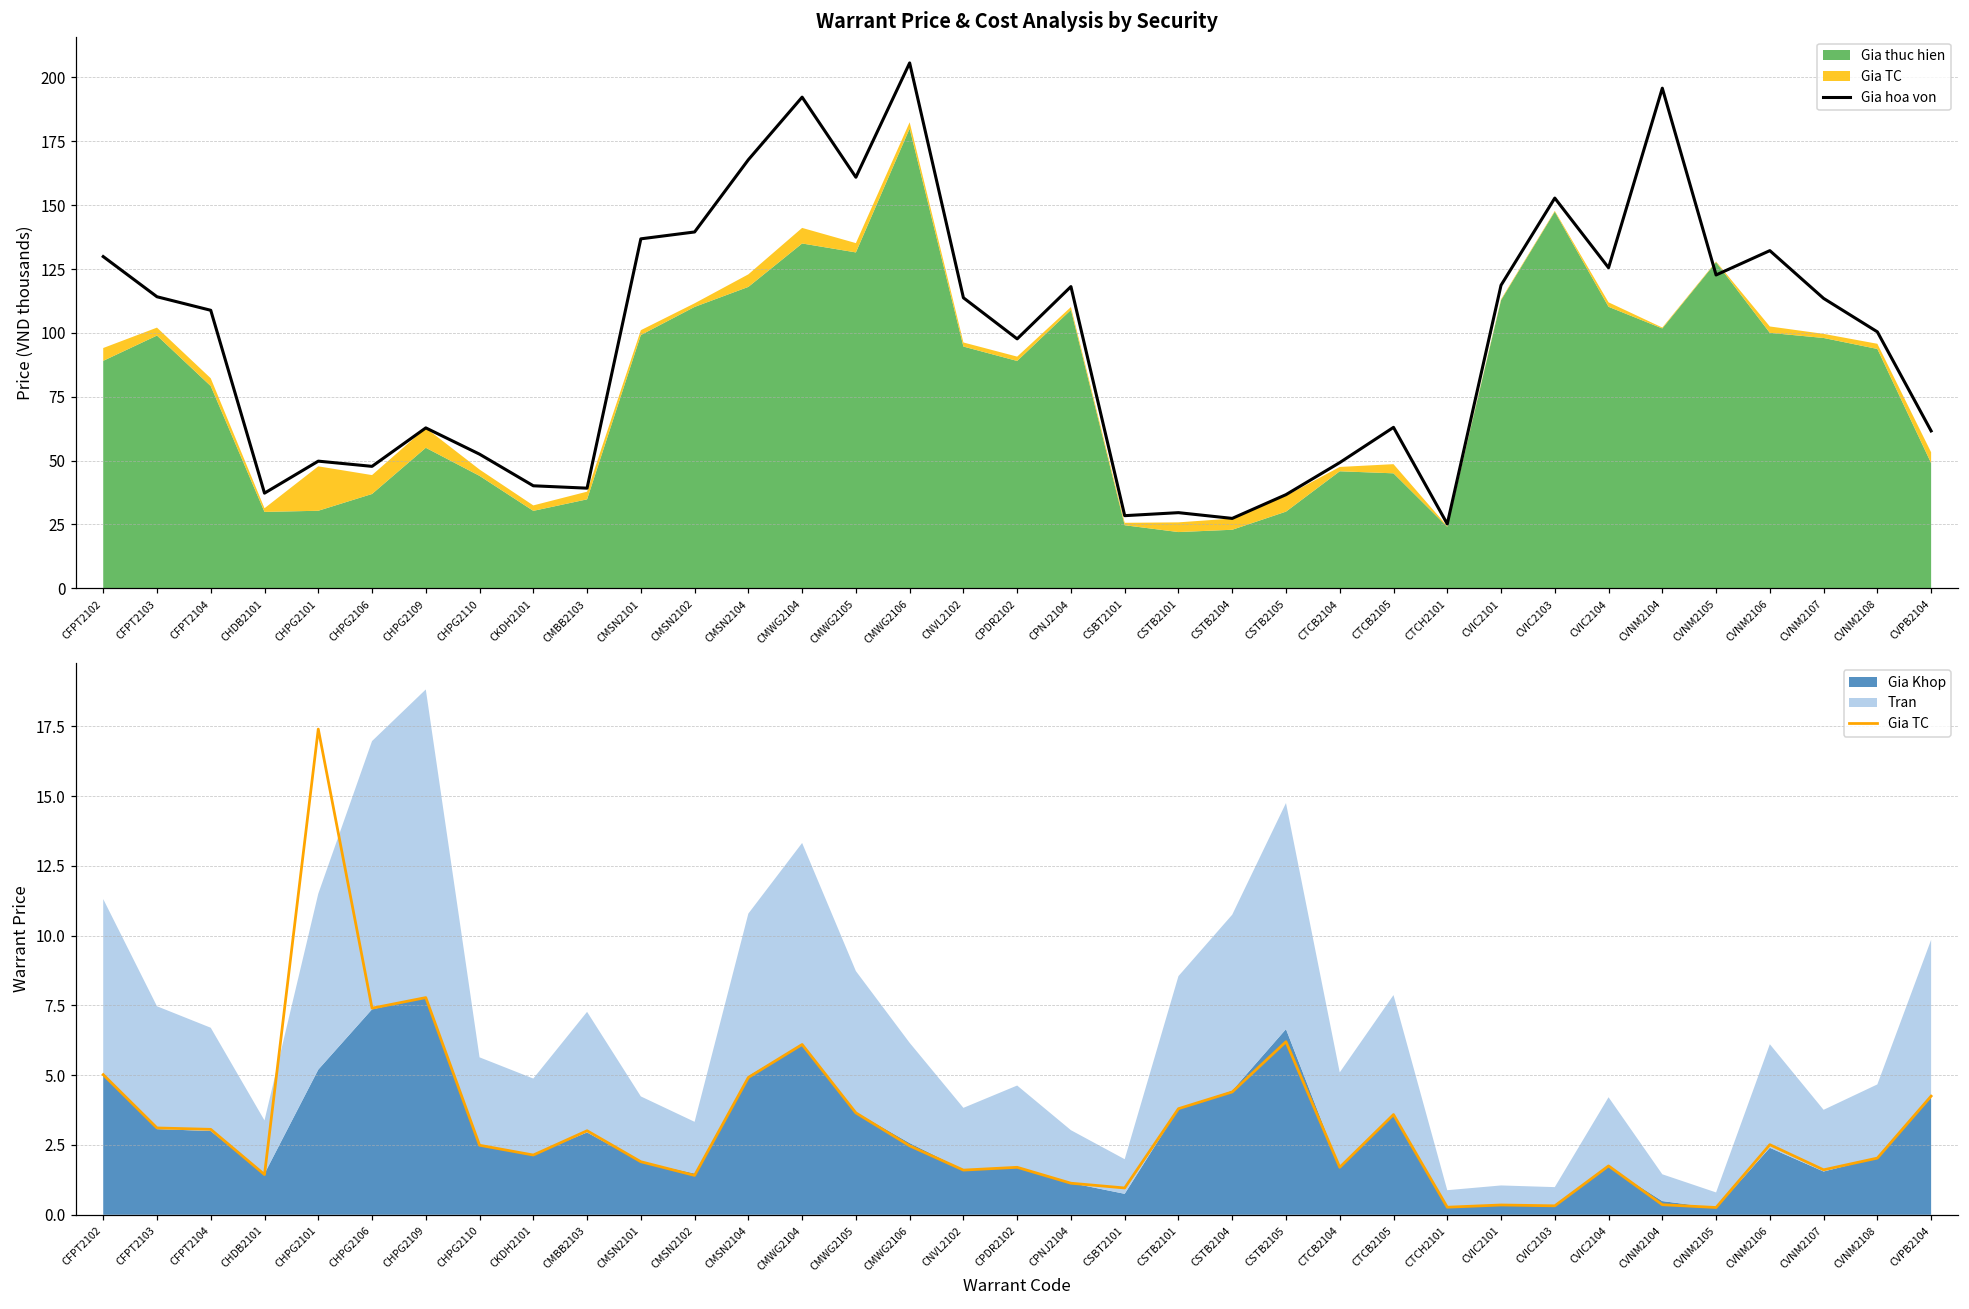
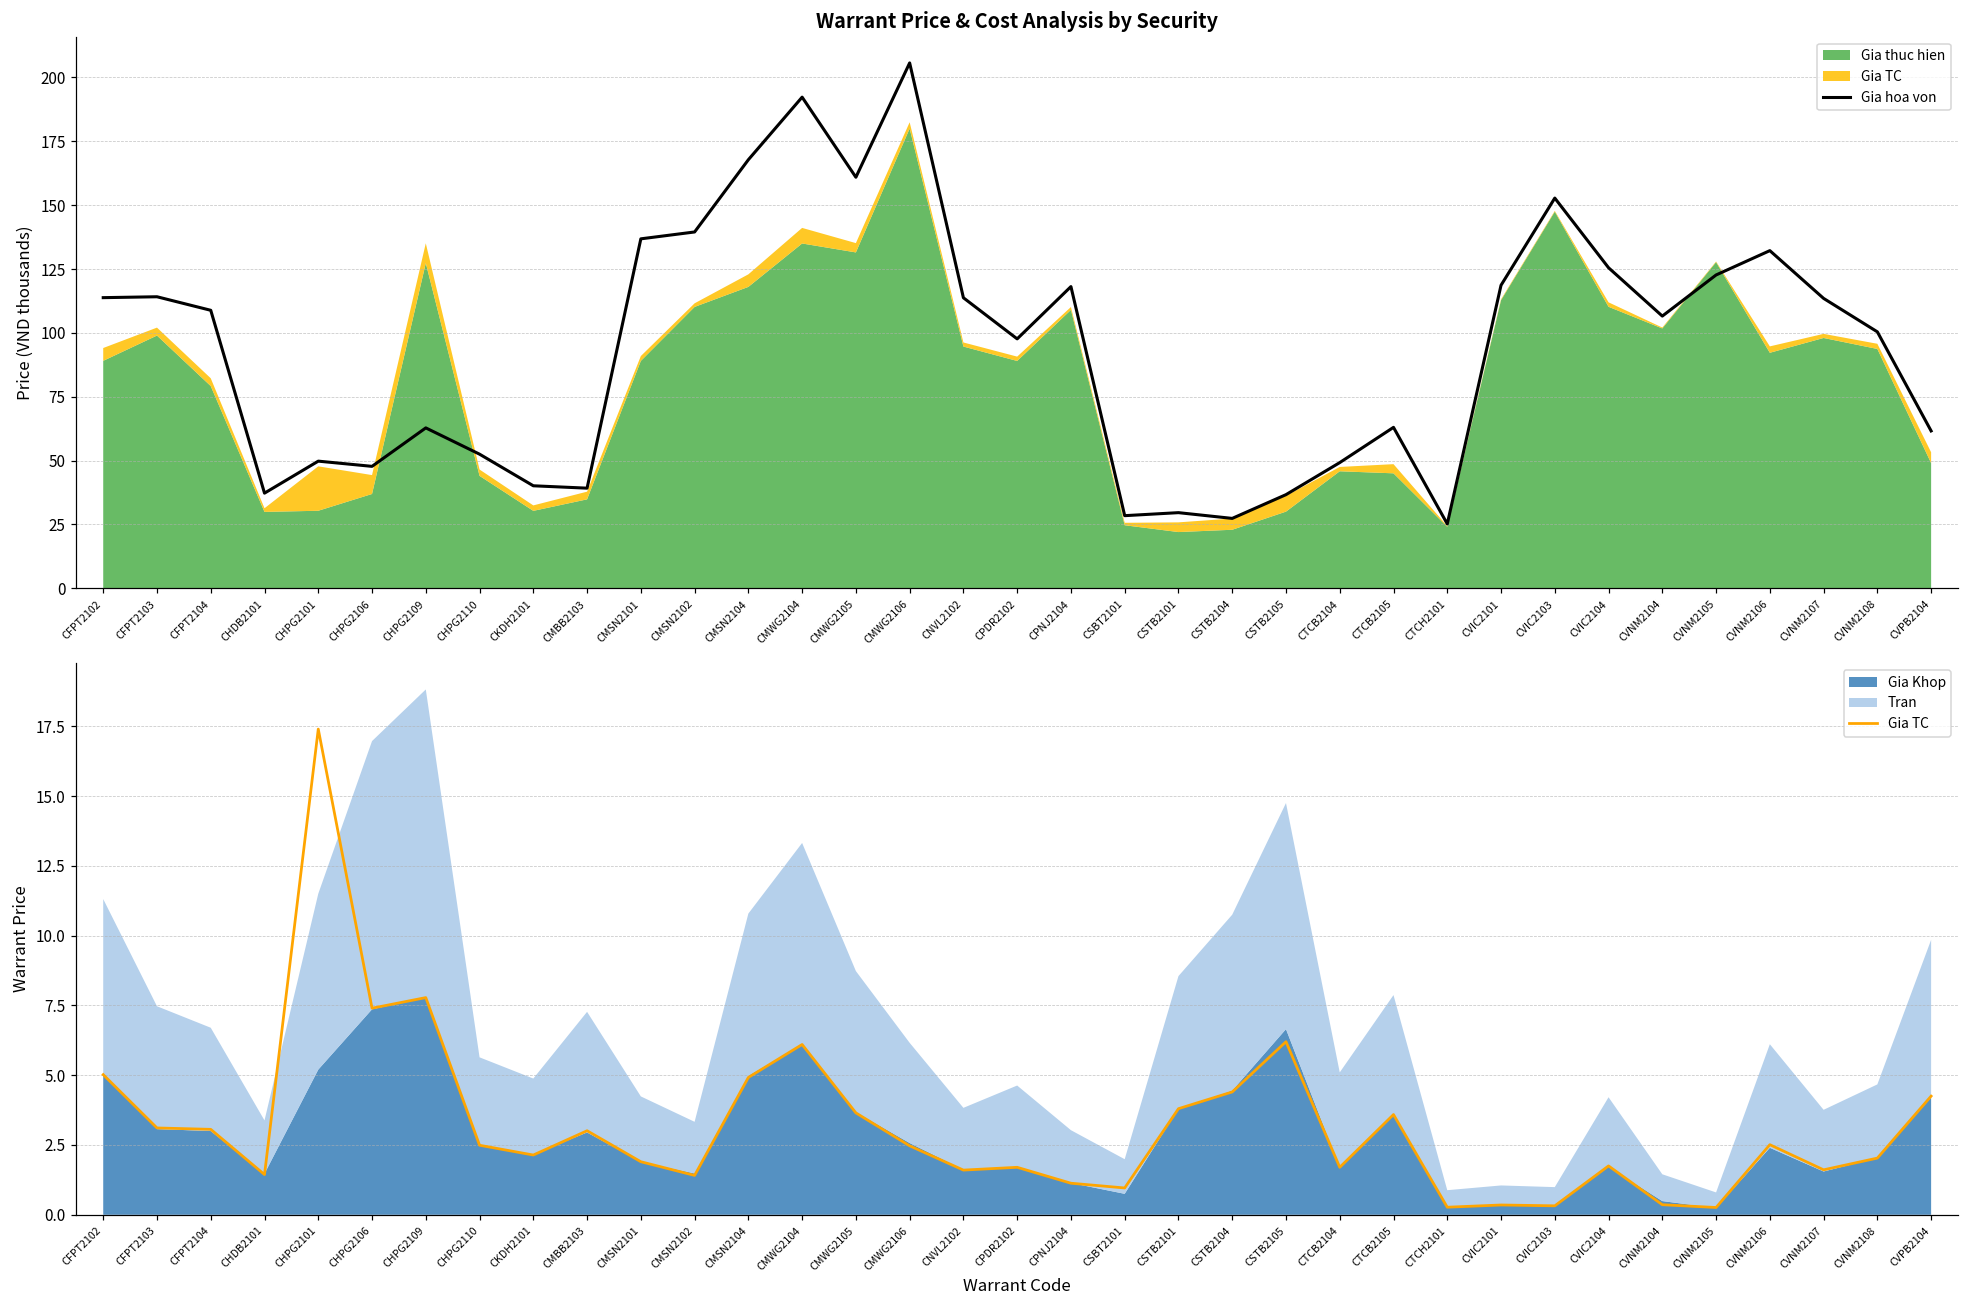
  {
    "Warrant Price & Cost Analysis by Security": {
      "Gia hoa von": {
-       "CFPT2102": 130,
+       "CFPT2102": 114,
        "CFPT2103": 114,
        "CFPT2104": 109,
        "CHDB2101": 37,
        "CHPG2101": 50,
        "CHPG2106": 48,
        "CHPG2110": 53,
        "CKDH2101": 40,
        "CMBB2103": 39,
        "CMSN2101": 137,
        "CMSN2102": 140,
        "CMSN2104": 168,
        "CMWG2104": 192,
        "CMWG2105": 161,
        "CMWG2106": 206,
        "CNVL2102": 114,
        "CPDR2102": 98,
        "CPNJ2104": 118,
        "CSBT2101": 28,
        "CSTB2101": 30,
        "CTCB2104": 49,
        "CTCB2105": 63,
        "CVIC2101": 119,
        "CVIC2103": 153,
        "CVIC2104": 126,
-       "CVNM2104": 196,
+       "CVNM2104": 107,
        "CVNM2105": 123,
        "CVNM2106": 132,
        "CVNM2107": 114,
        "CVNM2108": 100,
        "CVPB2104": 62
      },
      "Gia thuc hien": {
        "CFPT2102": 89,
        "CFPT2103": 99,
        "CFPT2104": 79,
        "CHDB2101": 30,
        "CHPG2101": 30,
        "CHPG2106": 37,
-       "CHPG2109": 55,
+       "CHPG2109": 127,
        "CHPG2110": 44,
        "CKDH2101": 30,
        "CMBB2103": 35,
-       "CMSN2101": 99,
+       "CMSN2101": 89,
        "CMSN2102": 110,
        "CMSN2104": 118,
        "CMWG2104": 135,
        "CMWG2105": 132,
        "CMWG2106": 180,
        "CNVL2102": 95,
        "CPDR2102": 89,
        "CPNJ2104": 109,
        "CSTB2101": 22,
        "CSTB2104": 23,
        "CSTB2105": 30,
        "CTCB2104": 46,
        "CTCB2105": 45,
        "CVIC2104": 110,
-       "CVNM2106": 100,
+       "CVNM2106": 92,
        "CVNM2107": 98,
        "CVNM2108": 94,
        "CVPB2104": 49
      },
      "Gia TC": {
        "CFPT2102": 5,
        "CFPT2103": 3,
        "CFPT2104": 3,
        "CHDB2101": 1,
        "CHPG2101": 17,
        "CHPG2106": 7,
        "CHPG2110": 2,
        "CKDH2101": 2,
        "CMBB2103": 3,
        "CMSN2101": 2,
        "CMSN2102": 1,
        "CMSN2104": 5,
        "CMWG2104": 6,
        "CMWG2105": 4,
        "CMWG2106": 2,
        "CNVL2102": 2,
        "CPDR2102": 2,
        "CPNJ2104": 1,
        "CSTB2101": 4,
        "CTCB2104": 2,
        "CTCB2105": 4,
        "CVIC2104": 2,
        "CVNM2106": 3,
        "CVNM2107": 2,
        "CVNM2108": 2,
        "CVPB2104": 4
      }
    }
  }
